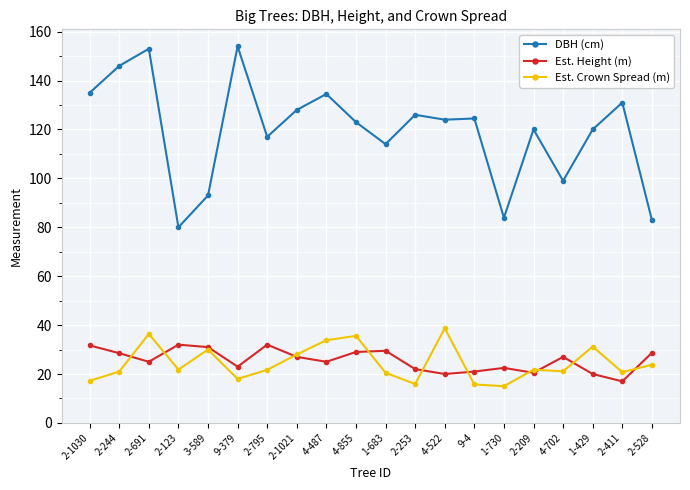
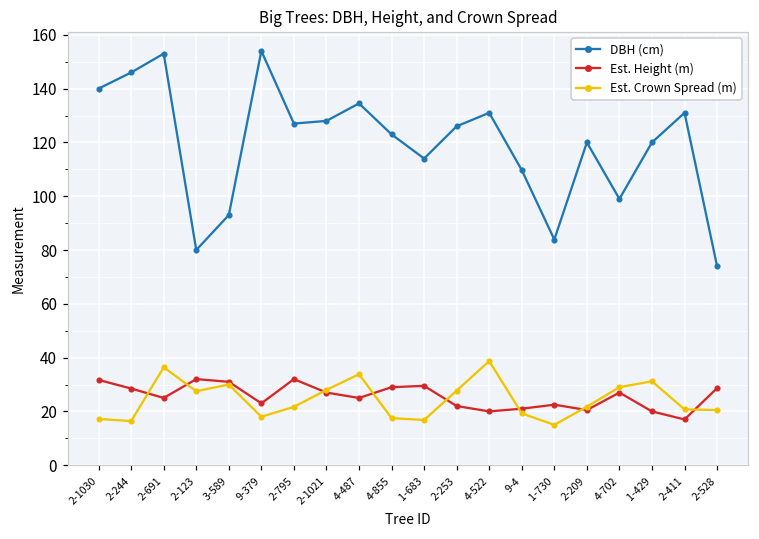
  {
    "DBH (cm)": {
-     "2-1030": 135,
+     "2-1030": 140,
      "2-244": 146,
      "2-691": 153,
      "2-123": 80,
      "3-589": 93,
      "9-379": 154,
-     "2-795": 117,
+     "2-795": 127,
      "2-1021": 128,
      "4-487": 135,
      "4-855": 123,
      "1-683": 114,
      "2-253": 126,
-     "4-522": 124,
-     "9-4": 125,
+     "4-522": 131,
+     "9-4": 110,
      "1-730": 84,
      "2-209": 120,
      "4-702": 99,
      "1-429": 120,
      "2-411": 131,
-     "2-528": 83
+     "2-528": 74
    },
    "Est. Height (m)": {
      "2-1030": 32,
      "2-244": 29,
      "2-691": 25,
      "2-123": 32,
      "9-379": 23,
      "2-795": 32,
      "4-487": 25,
      "4-855": 29,
      "1-683": 30,
      "2-253": 22,
      "4-522": 20,
      "9-4": 21,
      "1-730": 23,
      "2-209": 21,
      "4-702": 27,
      "1-429": 20,
      "2-411": 17,
      "2-528": 29
    },
    "Est. Crown Spread (m)": {
      "2-1030": 17,
-     "2-244": 21,
+     "2-244": 16,
      "2-691": 36,
-     "2-123": 22,
+     "2-123": 28,
      "9-379": 18,
      "2-795": 22,
      "4-487": 34,
-     "4-855": 36,
-     "1-683": 21,
-     "2-253": 16,
+     "4-855": 18,
+     "1-683": 17,
+     "2-253": 28,
      "4-522": 39,
-     "9-4": 16,
+     "9-4": 19,
      "1-730": 15,
      "2-209": 22,
-     "4-702": 21,
+     "4-702": 29,
      "1-429": 31,
      "2-411": 21,
-     "2-528": 24
+     "2-528": 21
    }
  }
